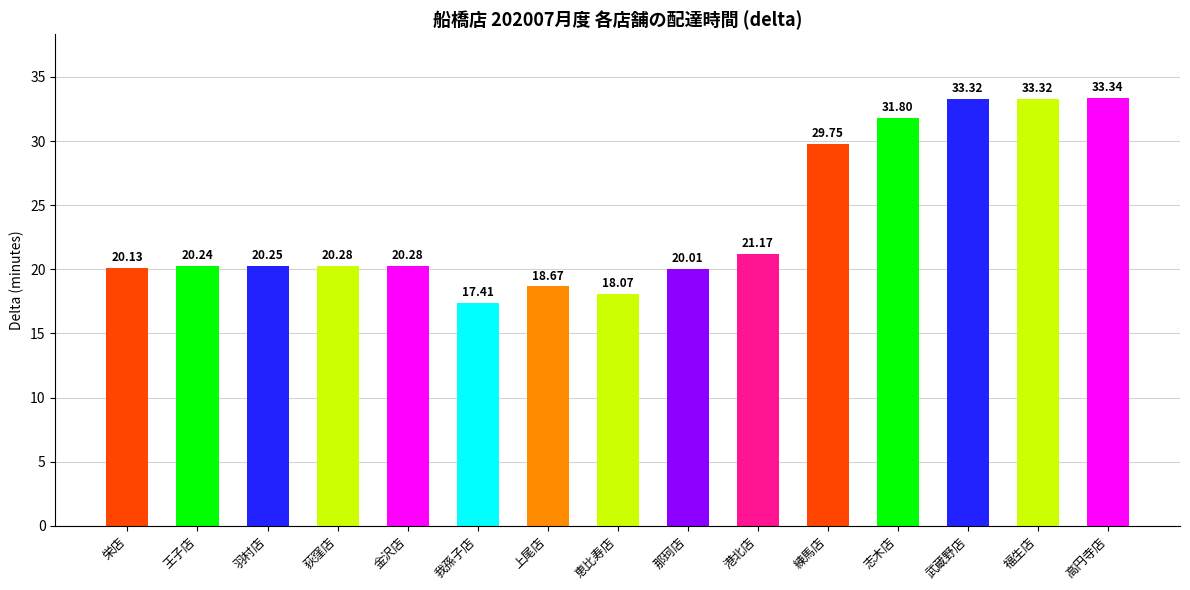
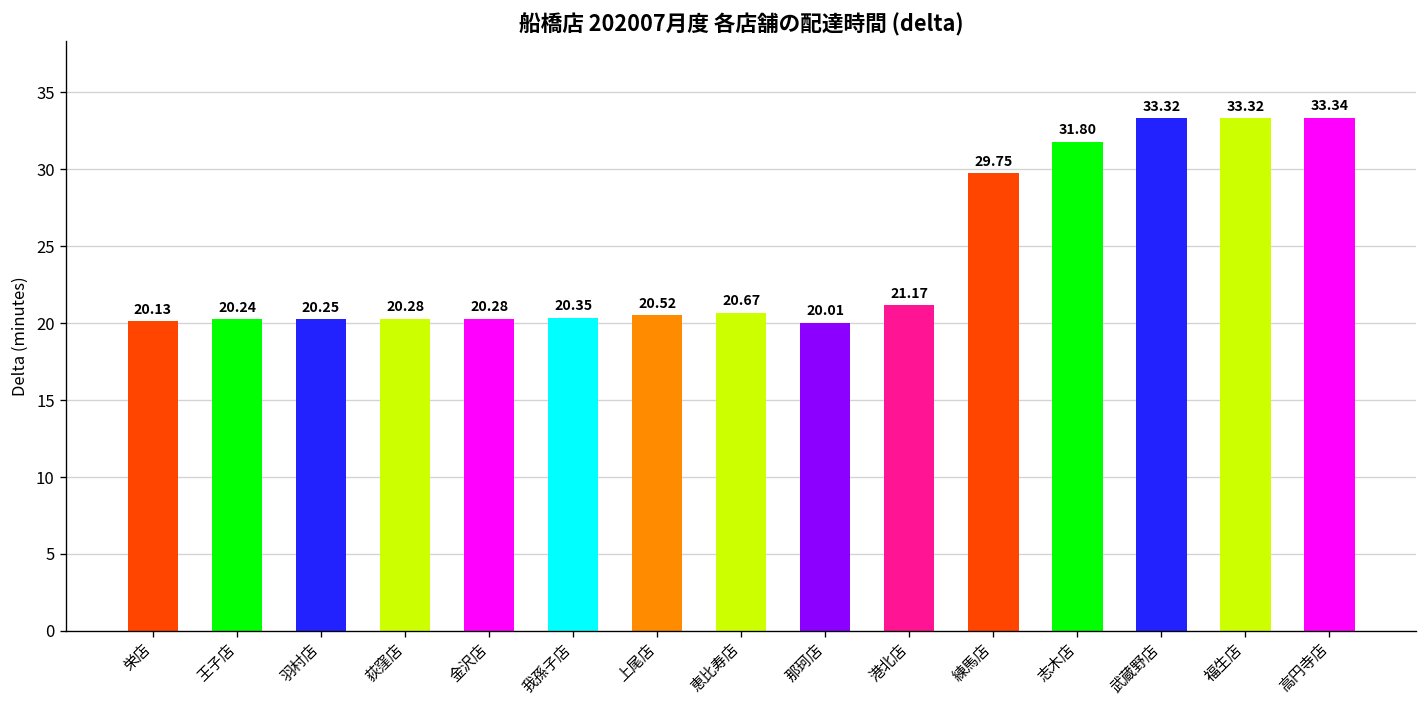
  {
    "栄店": 20.13,
    "王子店": 20.24,
    "羽村店": 20.25,
    "荻窪店": 20.28,
    "金沢店": 20.28,
-   "我孫子店": 17.41,
-   "上尾店": 18.67,
-   "恵比寿店": 18.07,
+   "我孫子店": 20.35,
+   "上尾店": 20.52,
+   "恵比寿店": 20.67,
    "那珂店": 20.01,
    "港北店": 21.17,
    "練馬店": 29.75,
    "志木店": 31.80,
    "武蔵野店": 33.32,
    "福生店": 33.32,
    "高円寺店": 33.34
  }
